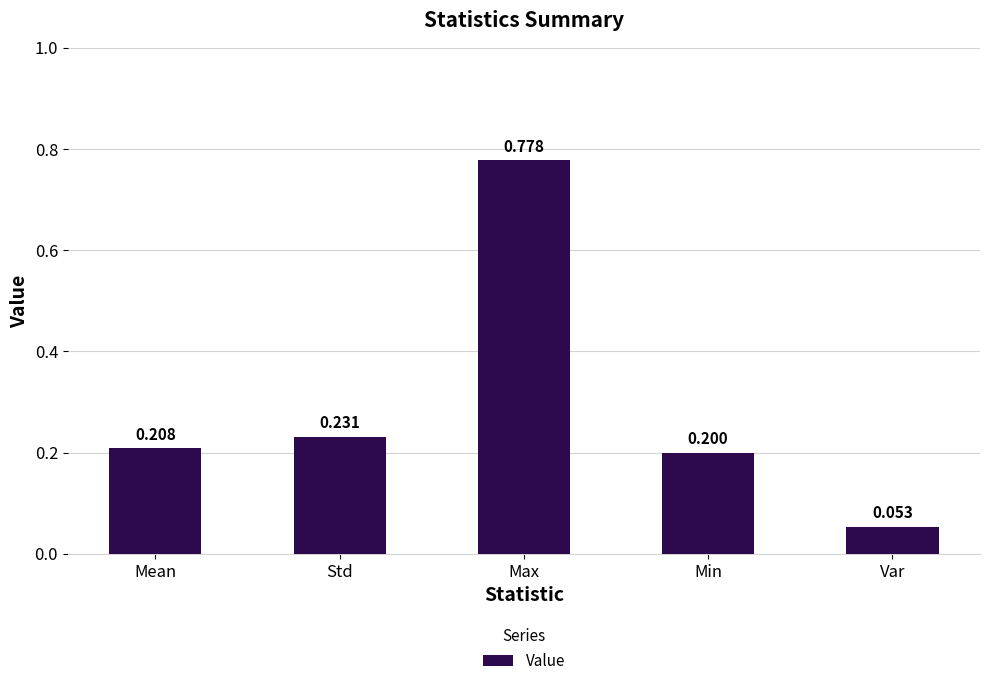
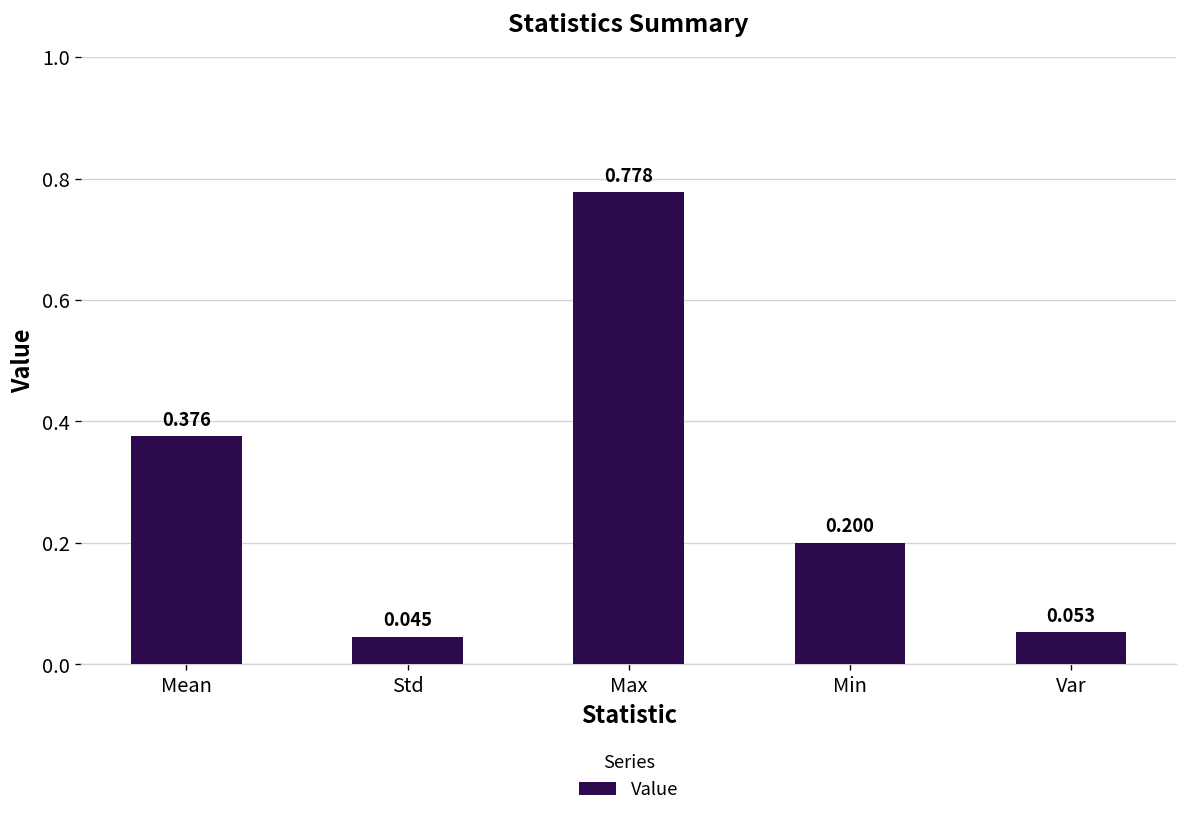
  {
-   "Mean": 0.208,
-   "Std": 0.231,
+   "Mean": 0.376,
+   "Std": 0.045,
    "Max": 0.778,
    "Min": 0.200,
    "Var": 0.053
  }
